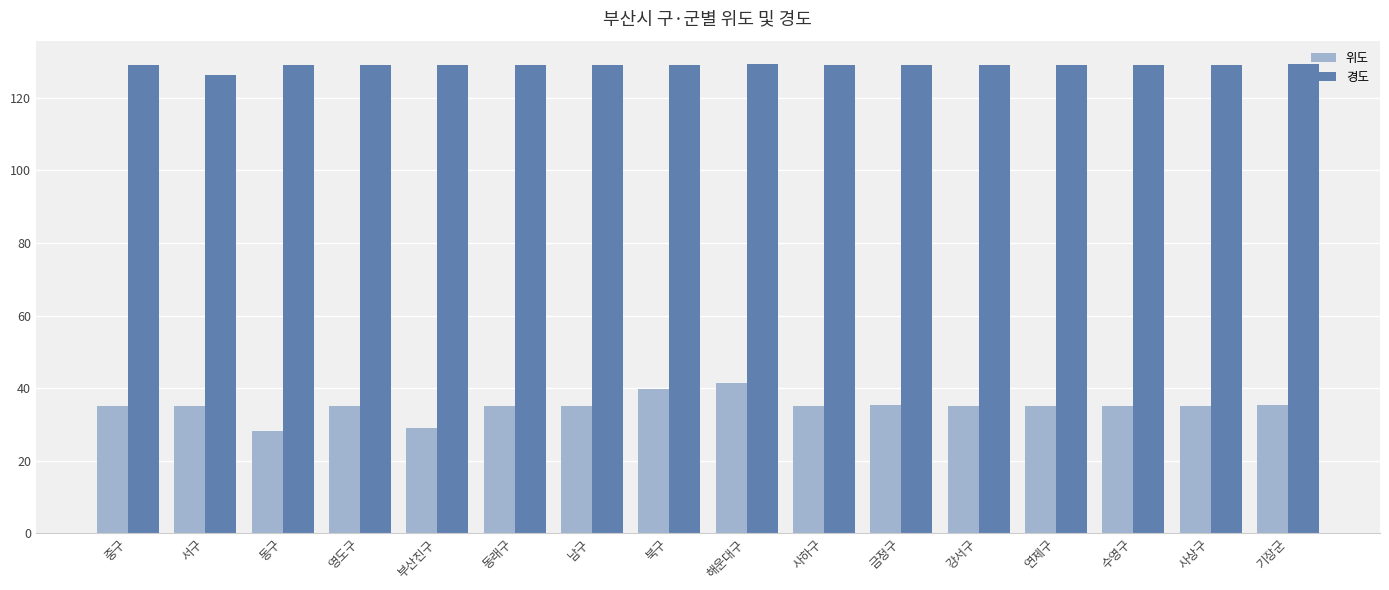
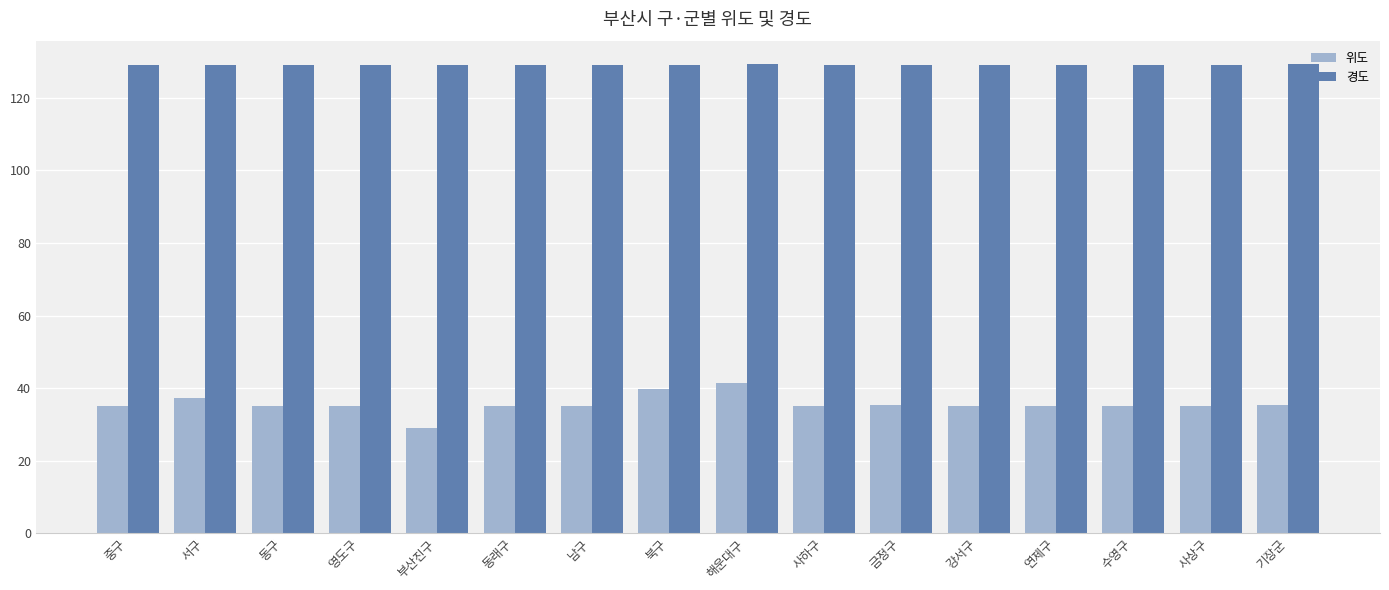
  {
    "위도": {
      "중구": 35,
-     "서구": 35,
-     "동구": 28,
+     "서구": 37,
+     "동구": 35,
      "영도구": 35,
      "부산진구": 29,
      "동래구": 35,
      "남구": 35,
      "북구": 40,
      "해운대구": 41,
      "사하구": 35,
      "금정구": 35,
      "강서구": 35,
      "연제구": 35,
      "수영구": 35,
      "사상구": 35,
      "기장군": 35
    },
    "경도": {
      "중구": 129,
-     "서구": 126,
+     "서구": 129,
      "동구": 129,
      "영도구": 129,
      "부산진구": 129,
      "동래구": 129,
      "남구": 129,
      "북구": 129,
      "해운대구": 129,
      "사하구": 129,
      "금정구": 129,
      "강서구": 129,
      "연제구": 129,
      "수영구": 129,
      "사상구": 129,
      "기장군": 129
    }
  }
